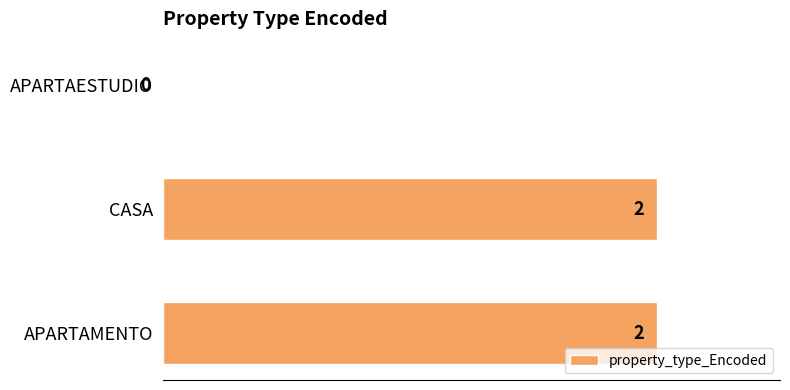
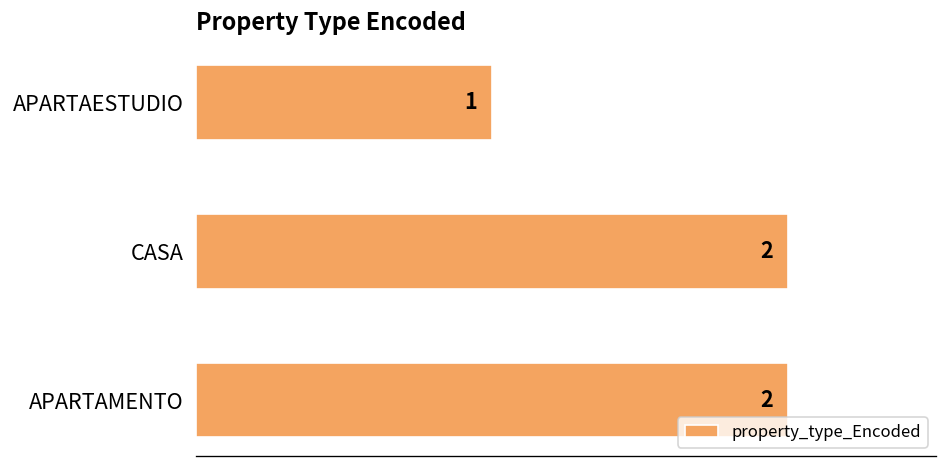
  {
-   "APARTAESTUDIO": 0,
+   "APARTAESTUDIO": 1,
    "CASA": 2,
    "APARTAMENTO": 2
  }
